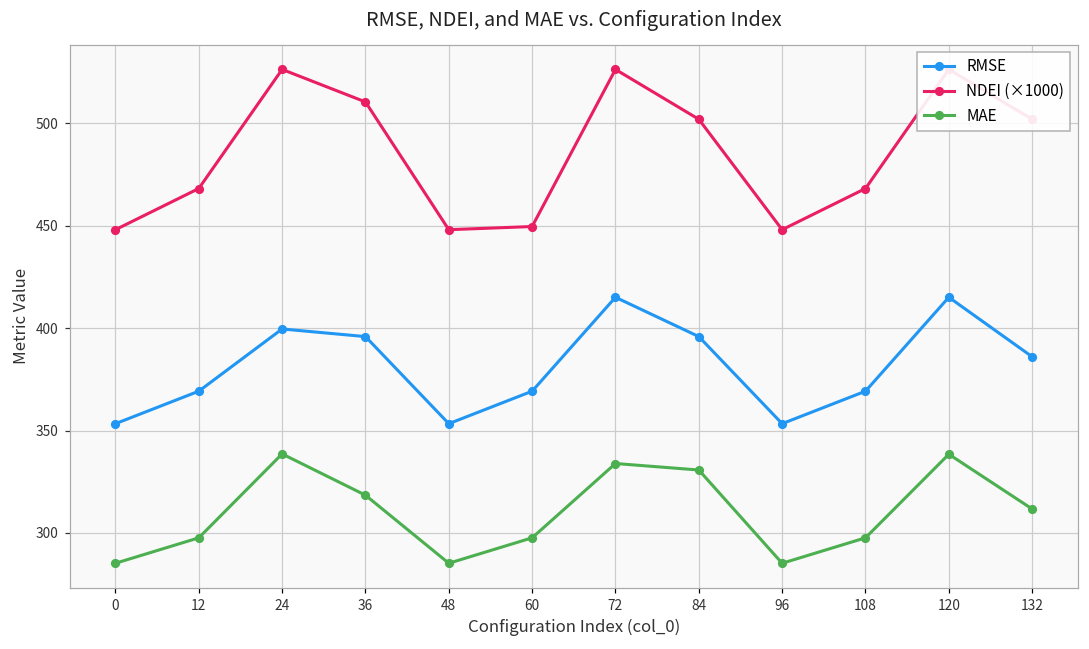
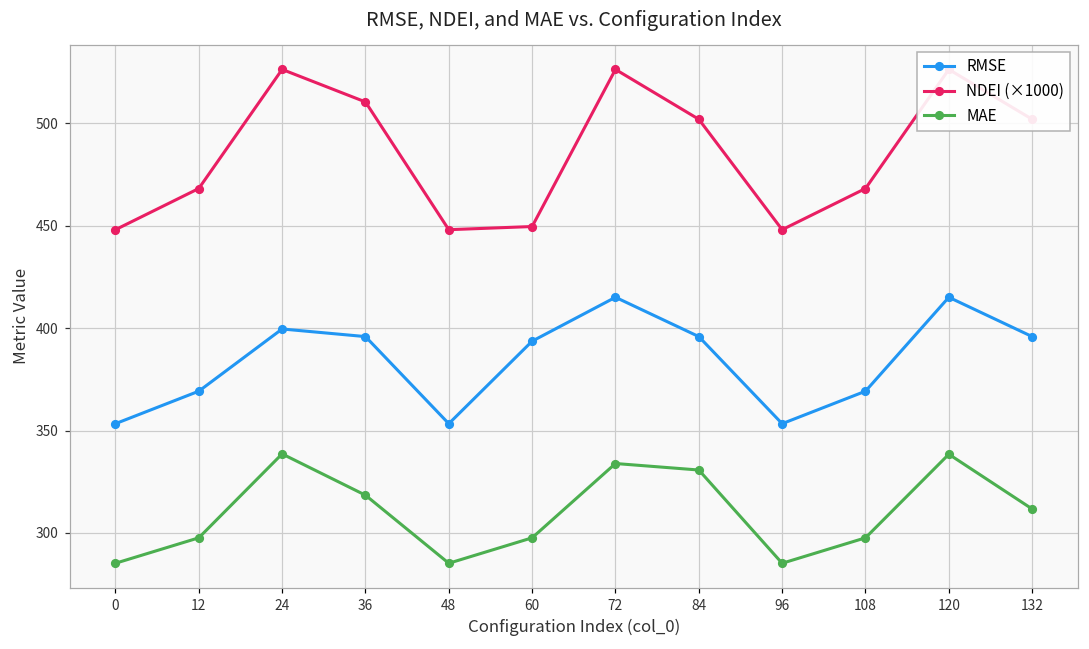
  {
    "RMSE": {
      "0": 353,
      "12": 369,
      "24": 400,
      "36": 396,
      "48": 353,
-     "60": 369,
+     "60": 394,
      "72": 415,
      "84": 396,
      "96": 353,
      "108": 369,
      "120": 415,
-     "132": 386
+     "132": 396
    },
    "NDEI (×1000)": {
      "0": 448,
      "12": 468,
      "24": 526,
      "36": 510,
      "48": 448,
      "60": 450,
      "72": 526,
      "84": 502,
      "96": 448,
      "108": 468
    },
    "MAE": {
      "0": 285,
      "12": 298,
      "24": 339,
      "36": 318,
      "48": 285,
      "60": 298,
      "72": 334,
      "84": 331,
      "96": 285,
      "108": 298,
      "120": 338,
      "132": 312
    }
  }
